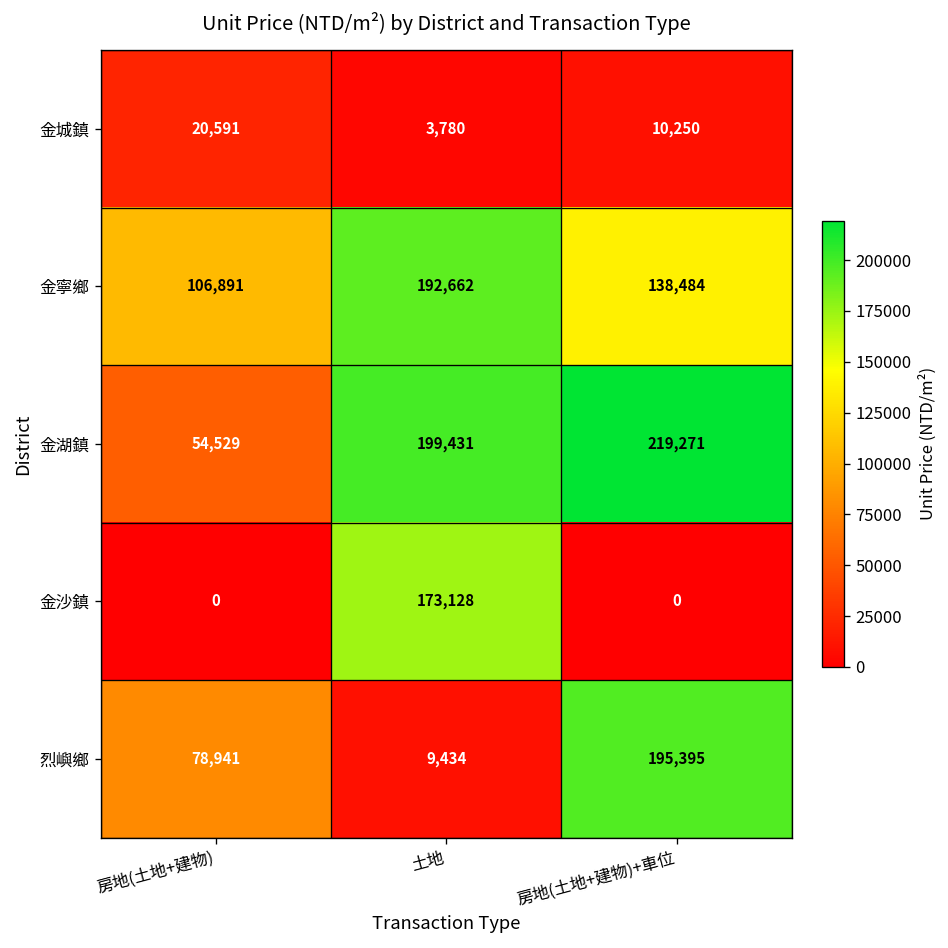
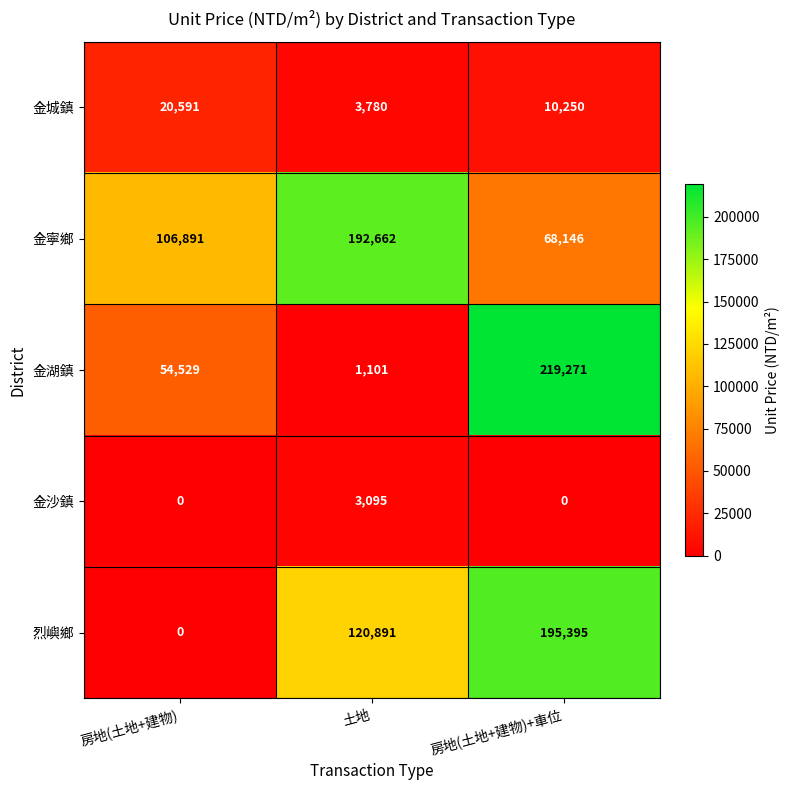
  {
    "金城鎮": {
      "房地(土地+建物)": "20,591",
      "土地": "3,780",
      "房地(土地+建物)+車位": "10,250"
    },
    "金寧鄉": {
      "房地(土地+建物)": "106,891",
      "土地": "192,662",
-     "房地(土地+建物)+車位": "138,484"
+     "房地(土地+建物)+車位": "68,146"
    },
    "金湖鎮": {
      "房地(土地+建物)": "54,529",
-     "土地": "199,431",
+     "土地": "1,101",
      "房地(土地+建物)+車位": "219,271"
    },
    "金沙鎮": {
      "房地(土地+建物)": "0",
-     "土地": "173,128",
+     "土地": "3,095",
      "房地(土地+建物)+車位": "0"
    },
    "烈嶼鄉": {
-     "房地(土地+建物)": "78,941",
-     "土地": "9,434",
+     "房地(土地+建物)": "0",
+     "土地": "120,891",
      "房地(土地+建物)+車位": "195,395"
    }
  }
